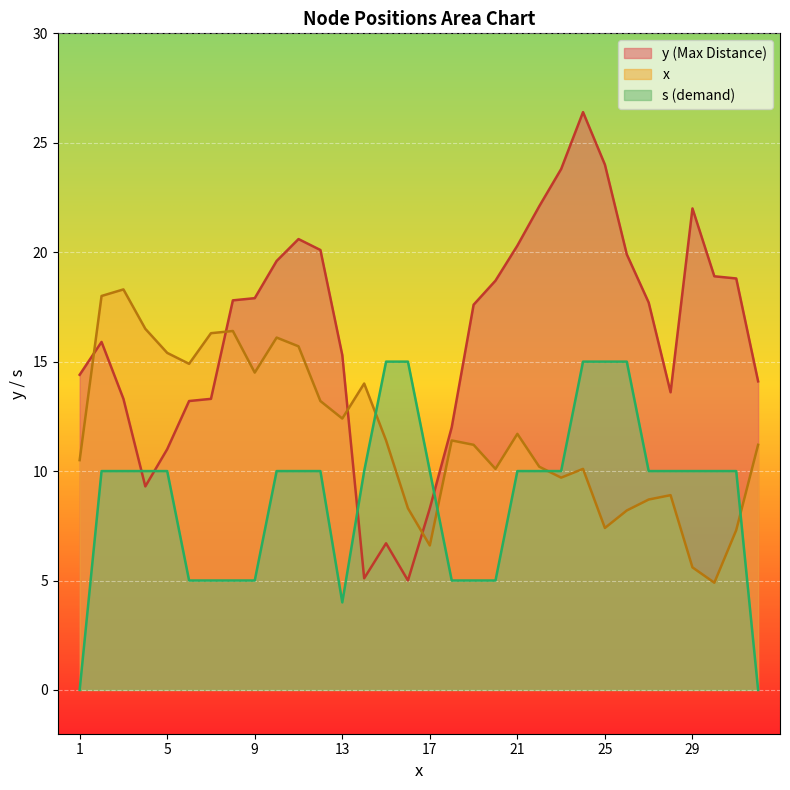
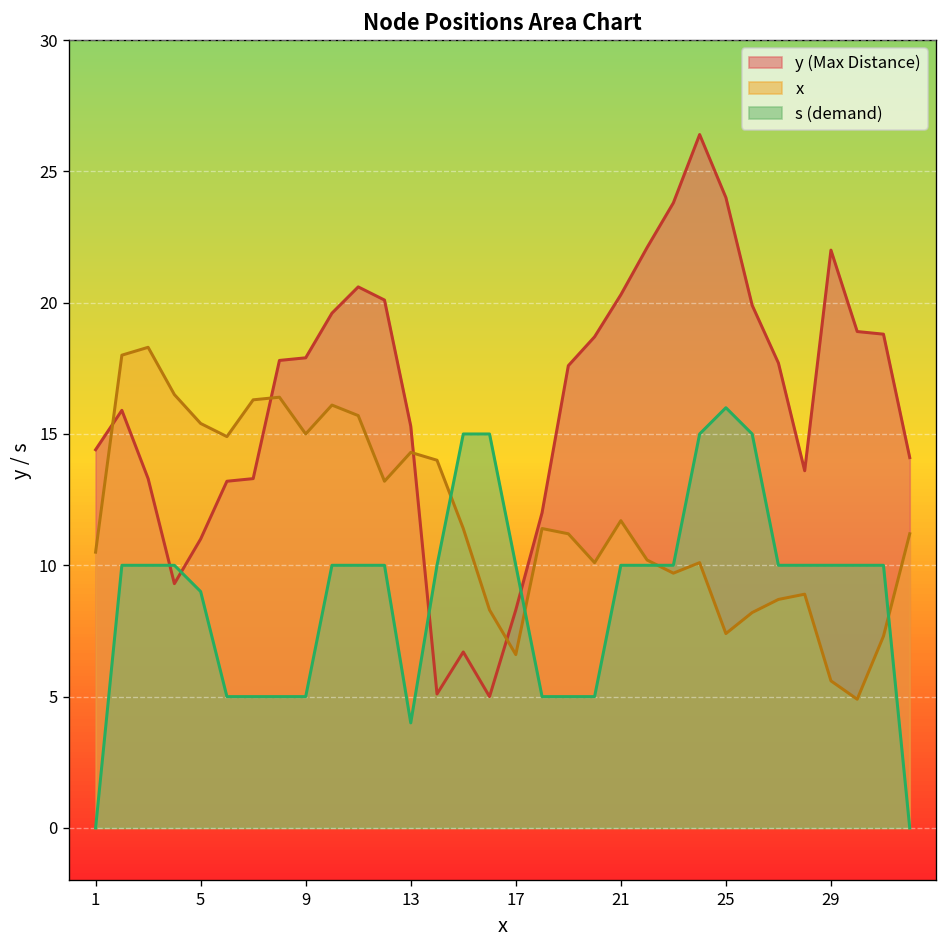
  {
    "y (Max Distance)": {
      "1": 14.4,
      "5": 11.0,
      "9": 17.9,
      "13": 15.3,
      "17": 8.3,
      "21": 20.3,
      "25": 24.0,
      "29": 22.0
    },
    "x": {
      "1": 10.5,
      "5": 15.4,
-     "9": 14.5,
-     "13": 12.4,
+     "9": 15.0,
+     "13": 14.3,
      "17": 6.6,
      "21": 11.7,
      "25": 7.4,
      "29": 5.6
    },
    "s (demand)": {
      "1": 0,
-     "5": 10,
+     "5": 9,
      "9": 5,
      "13": 4,
      "17": 10,
      "21": 10,
-     "25": 15,
+     "25": 16,
      "29": 10
    }
  }
